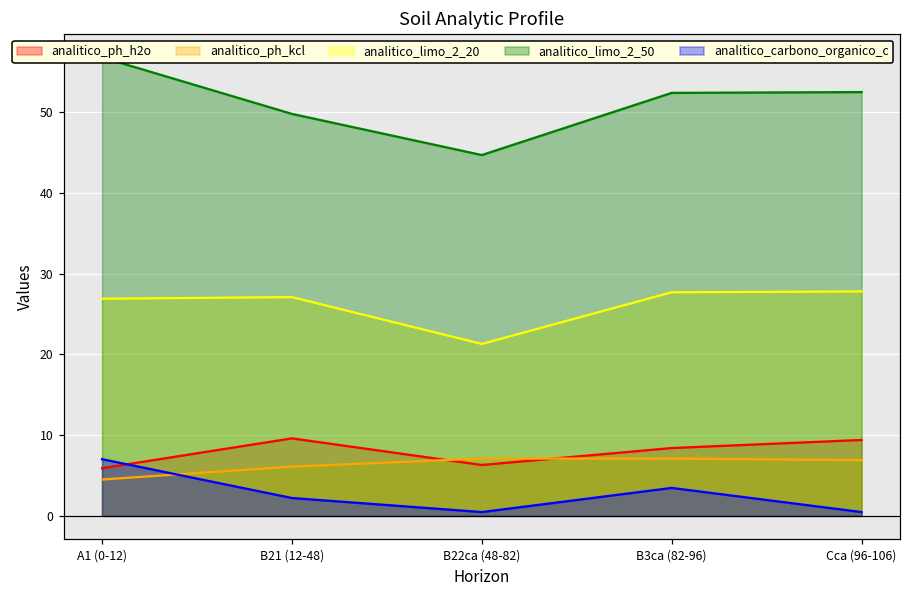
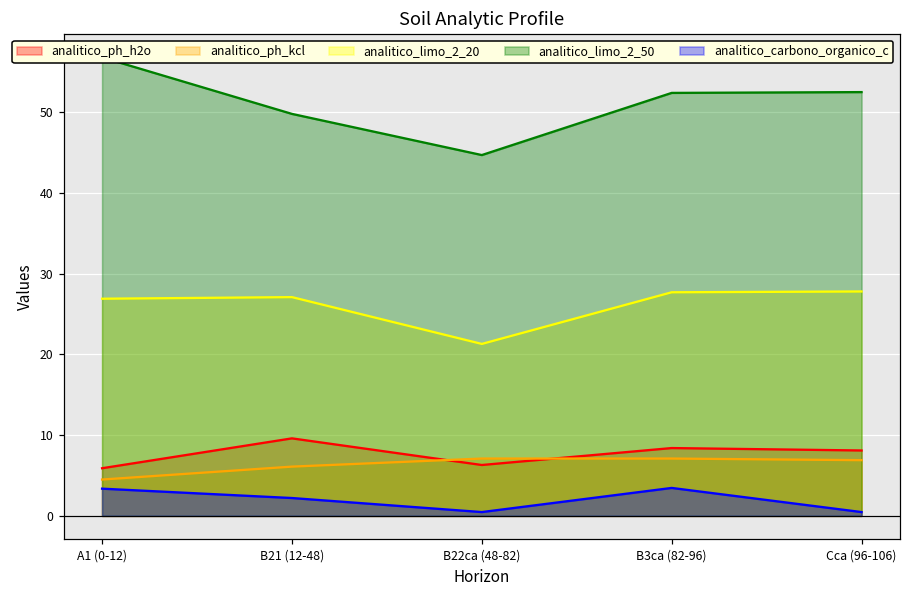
  {
    "analitico_ph_h2o": {
      "A1 (0-12)": 6,
      "B21 (12-48)": 10,
      "B22ca (48-82)": 6,
      "B3ca (82-96)": 8,
-     "Cca (96-106)": 9
+     "Cca (96-106)": 8
    },
    "analitico_limo_2_50": {
      "B21 (12-48)": 50,
      "B22ca (48-82)": 45,
      "B3ca (82-96)": 52,
      "Cca (96-106)": 53
    },
    "analitico_carbono_organico_c": {
-     "A1 (0-12)": 7,
+     "A1 (0-12)": 3,
      "B21 (12-48)": 2,
      "B22ca (48-82)": 0,
      "B3ca (82-96)": 3,
      "Cca (96-106)": 0
    }
  }
